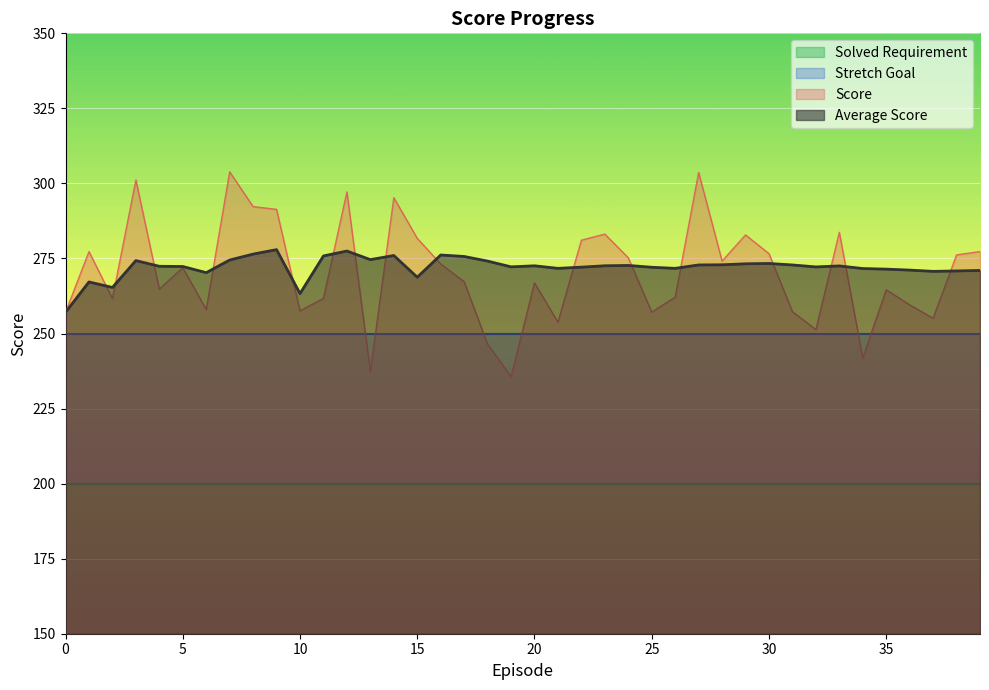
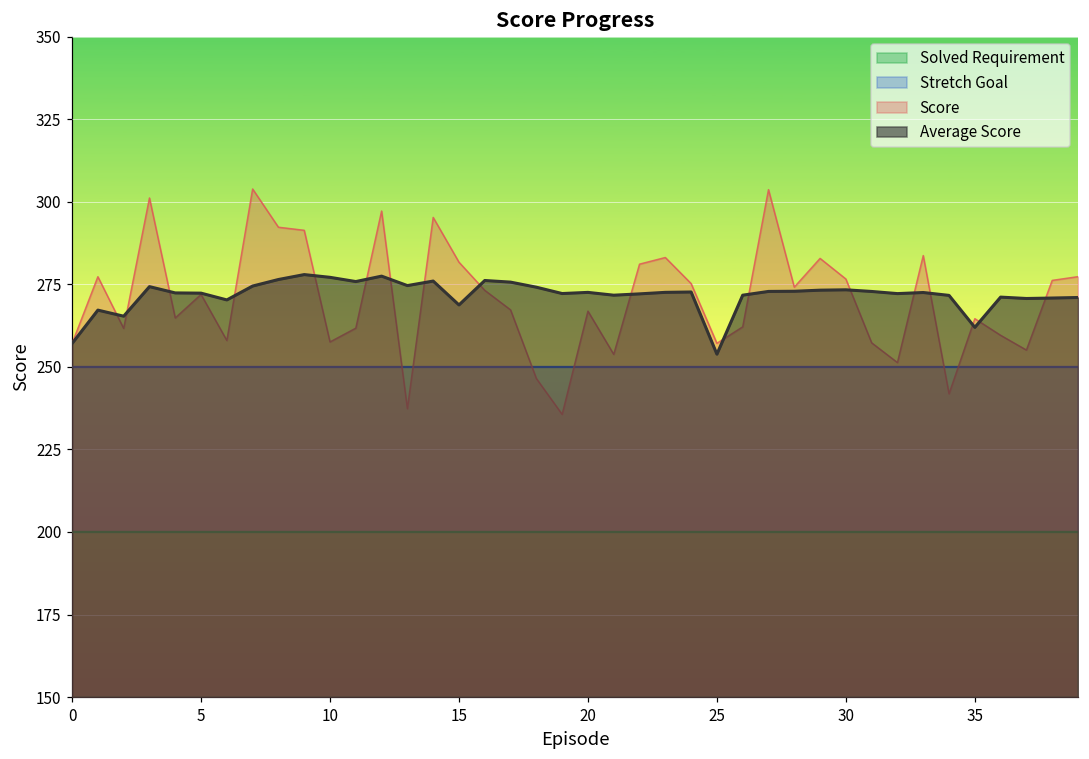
  {
    "Solved Requirement": {
      "0": 200,
      "5": 200,
      "10": 200,
      "15": 200,
      "20": 200,
      "25": 200,
      "30": 200,
      "35": 200
    },
    "Stretch Goal": {
      "0": 250,
      "5": 250,
      "10": 250,
      "15": 250,
      "20": 250,
      "25": 250,
      "30": 250,
      "35": 250
    },
    "Score": {
      "10": 258,
      "15": 282,
      "20": 267,
      "25": 257,
      "30": 277,
      "35": 265
    },
    "Average Score": {
-     "10": 263,
+     "10": 277,
      "15": 269,
      "20": 273,
-     "25": 272,
+     "25": 254,
      "30": 273,
-     "35": 271
+     "35": 262
    }
  }
